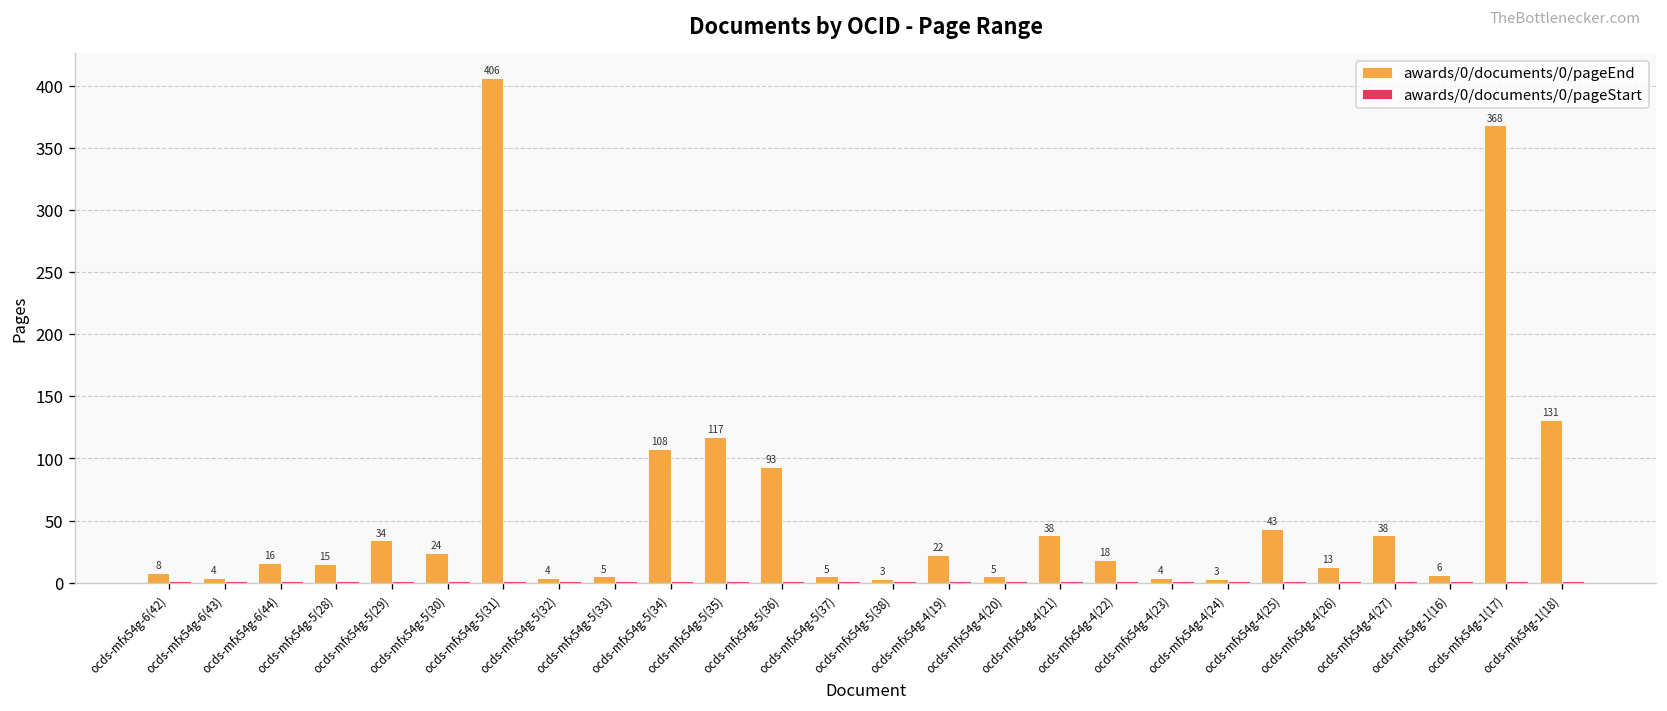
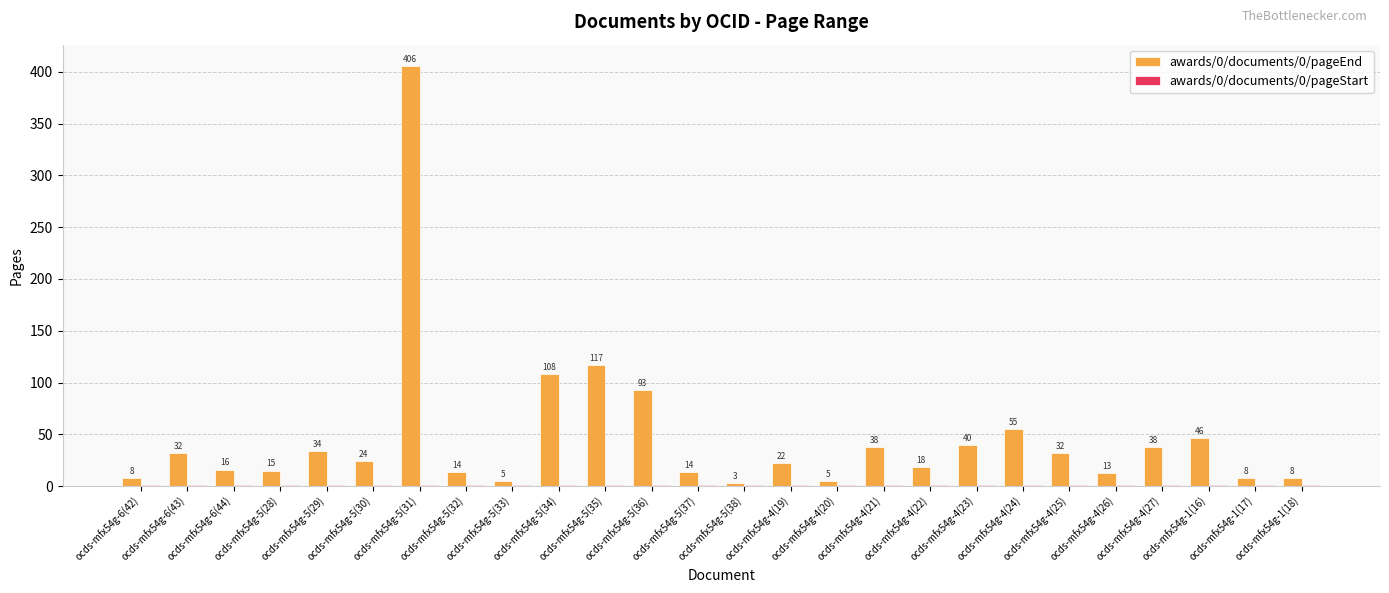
  {
    "awards/0/documents/0/pageEnd": {
      "ocds-mfx54g-6(42)": 8,
-     "ocds-mfx54g-6(43)": 4,
+     "ocds-mfx54g-6(43)": 32,
      "ocds-mfx54g-6(44)": 16,
      "ocds-mfx54g-5(28)": 15,
      "ocds-mfx54g-5(29)": 34,
      "ocds-mfx54g-5(30)": 24,
      "ocds-mfx54g-5(31)": 406,
-     "ocds-mfx54g-5(32)": 4,
+     "ocds-mfx54g-5(32)": 14,
      "ocds-mfx54g-5(33)": 5,
      "ocds-mfx54g-5(34)": 108,
      "ocds-mfx54g-5(35)": 117,
      "ocds-mfx54g-5(36)": 93,
-     "ocds-mfx54g-5(37)": 5,
+     "ocds-mfx54g-5(37)": 14,
      "ocds-mfx54g-5(38)": 3,
      "ocds-mfx54g-4(19)": 22,
      "ocds-mfx54g-4(20)": 5,
      "ocds-mfx54g-4(21)": 38,
      "ocds-mfx54g-4(22)": 18,
-     "ocds-mfx54g-4(23)": 4,
-     "ocds-mfx54g-4(24)": 3,
-     "ocds-mfx54g-4(25)": 43,
+     "ocds-mfx54g-4(23)": 40,
+     "ocds-mfx54g-4(24)": 55,
+     "ocds-mfx54g-4(25)": 32,
      "ocds-mfx54g-4(26)": 13,
      "ocds-mfx54g-4(27)": 38,
-     "ocds-mfx54g-1(16)": 6,
-     "ocds-mfx54g-1(17)": 368,
-     "ocds-mfx54g-1(18)": 131
+     "ocds-mfx54g-1(16)": 46,
+     "ocds-mfx54g-1(17)": 8,
+     "ocds-mfx54g-1(18)": 8
    }
  }
